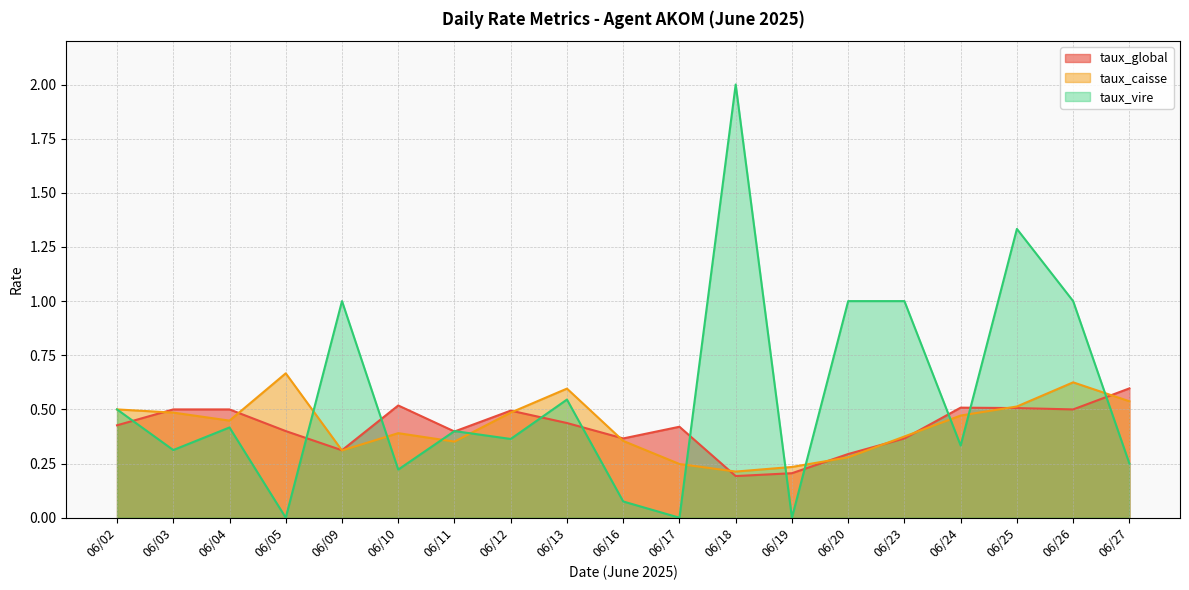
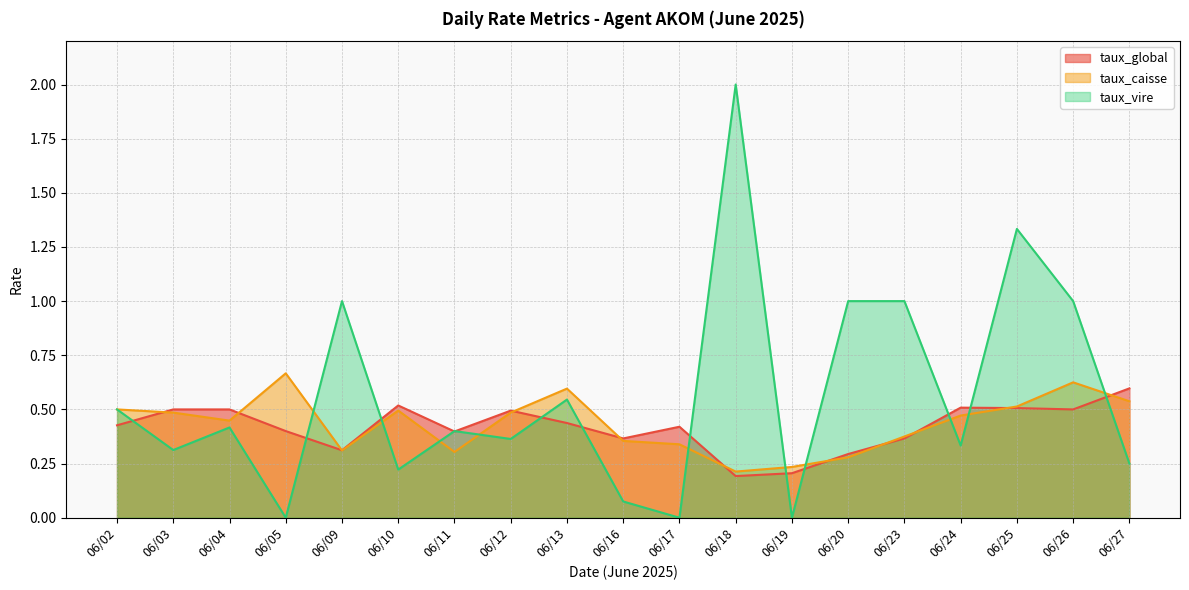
  {
    "taux_global": {
      "06/02": 0.43,
      "06/03": 0.50,
      "06/04": 0.50,
      "06/05": 0.40,
      "06/10": 0.52,
      "06/13": 0.44,
      "06/17": 0.42,
      "06/18": 0.19,
      "06/19": 0.21,
      "06/20": 0.29,
      "06/24": 0.51,
      "06/26": 0.50,
      "06/27": 0.60
    },
    "taux_caisse": {
      "06/03": 0.49,
      "06/04": 0.45,
      "06/05": 0.67,
-     "06/10": 0.39,
-     "06/11": 0.35,
+     "06/10": 0.49,
+     "06/11": 0.30,
      "06/13": 0.60,
-     "06/17": 0.25,
+     "06/17": 0.34,
      "06/18": 0.21,
      "06/19": 0.23,
      "06/20": 0.28,
      "06/24": 0.47,
      "06/26": 0.63,
      "06/27": 0.54
    },
    "taux_vire": {
      "06/03": 0.31,
      "06/04": 0.42,
      "06/05": 0.00,
      "06/09": 1.00,
      "06/10": 0.22,
      "06/12": 0.36,
      "06/13": 0.55,
      "06/16": 0.08,
      "06/17": 0.00,
      "06/18": 2.00,
      "06/19": 0.00,
      "06/20": 1.00,
      "06/23": 1.00,
      "06/24": 0.33,
      "06/25": 1.33,
      "06/26": 1.00,
      "06/27": 0.25
    }
  }
